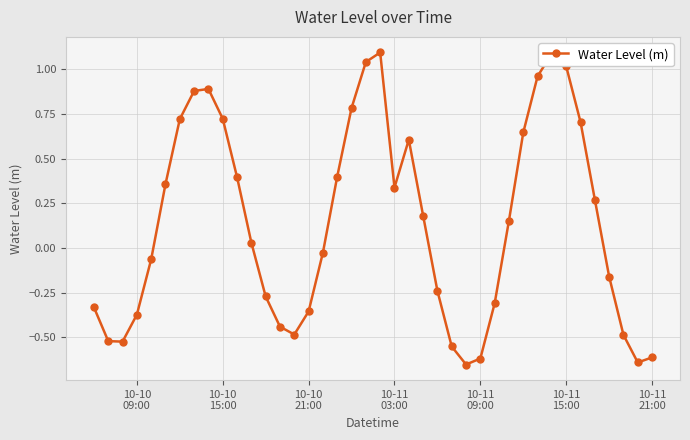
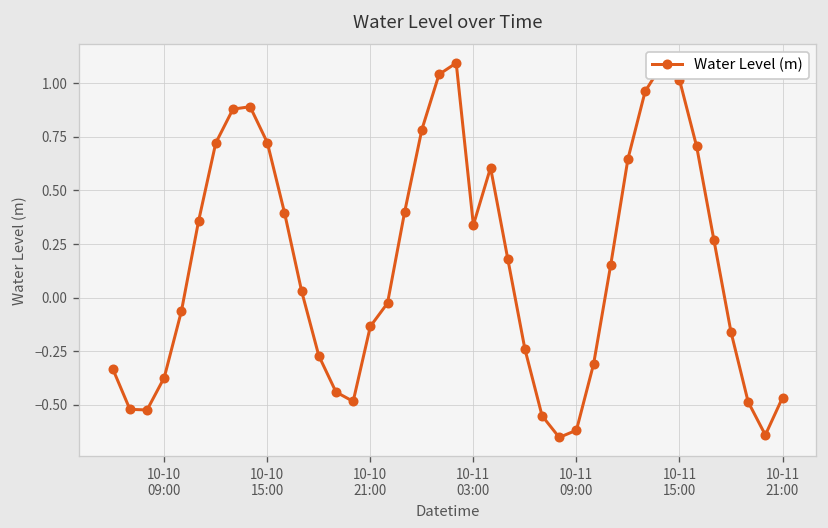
  {
    "10-10 09:00": -0.37,
    "10-10 15:00": 0.72,
-   "10-10 21:00": -0.35,
+   "10-10 21:00": -0.13,
    "10-11 03:00": 0.34,
    "10-11 09:00": -0.62,
    "10-11 15:00": 1.02,
-   "10-11 21:00": -0.61
+   "10-11 21:00": -0.47
  }
